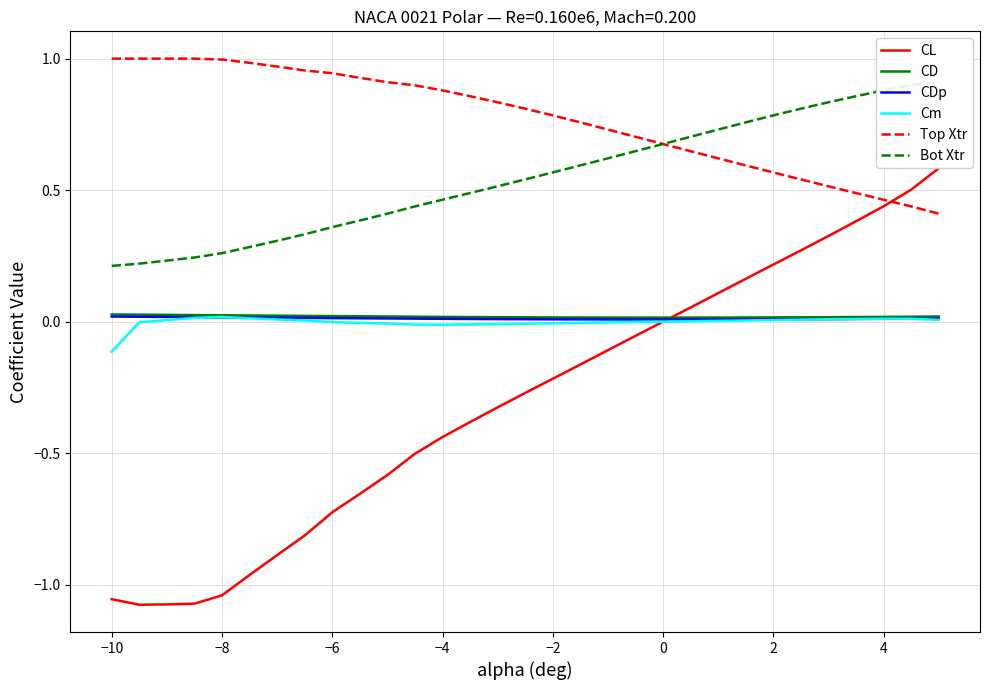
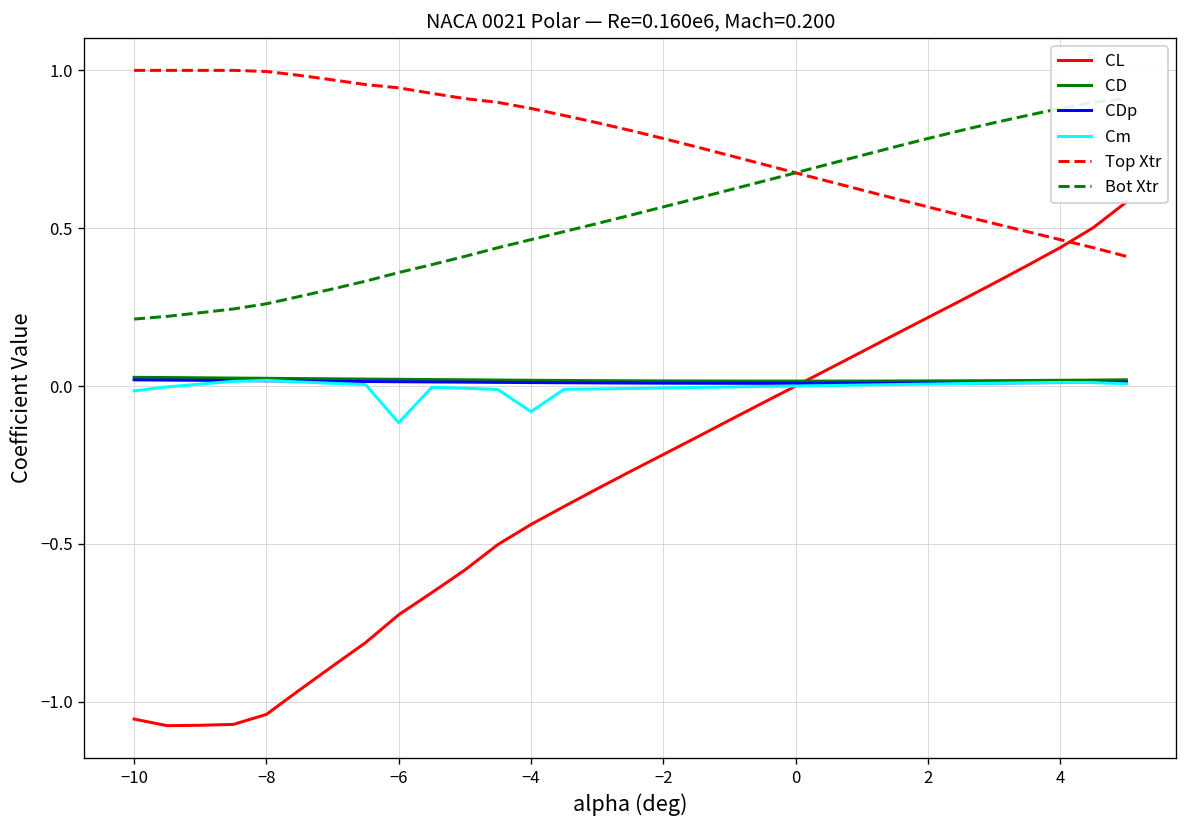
  {
    "Cm": {
-     "−10": -0.11,
-     "−6": 0.00,
-     "−4": -0.01,
+     "−10": -0.02,
+     "−6": -0.12,
+     "−4": -0.08,
      "−2": -0.01
    }
  }
